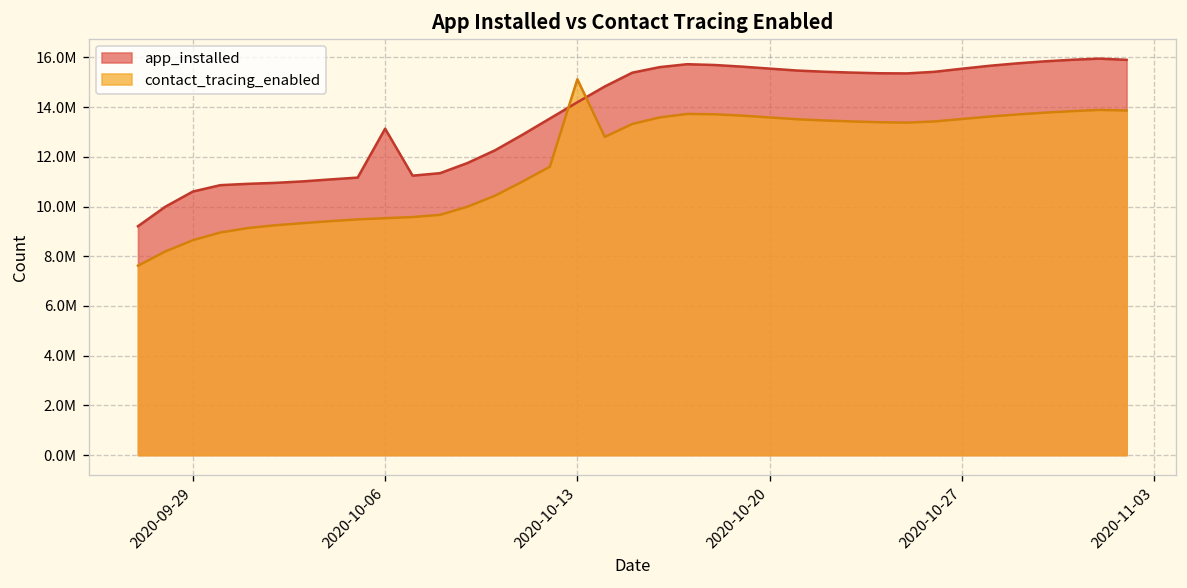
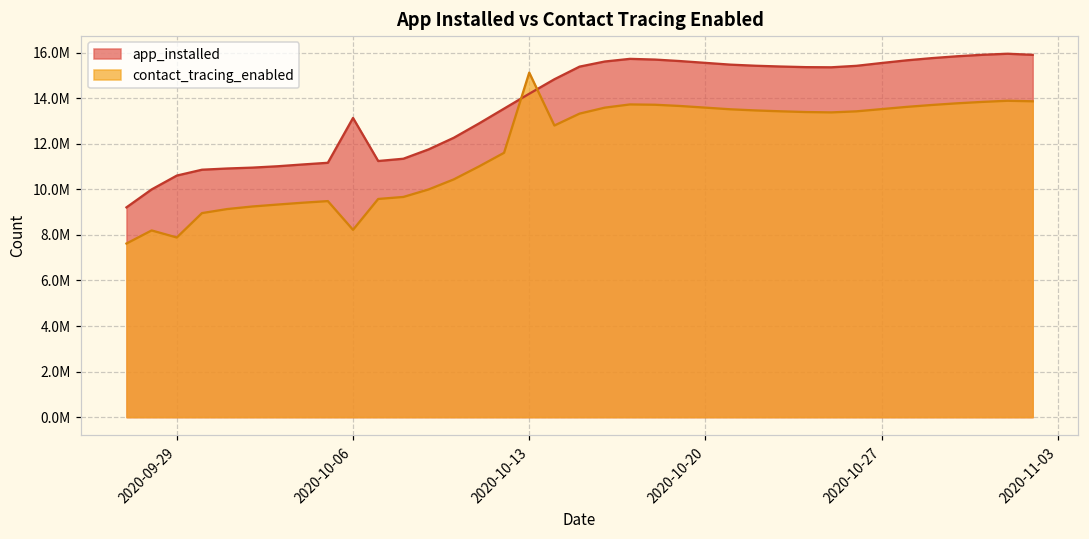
  {
    "app_installed": {
      "2020-09-29": 10600000,
      "2020-10-06": 13100000,
      "2020-10-13": 14200000,
      "2020-10-20": 15600000,
      "2020-10-27": 15500000
    },
    "contact_tracing_enabled": {
-     "2020-09-29": 8600000,
-     "2020-10-06": 9500000,
+     "2020-09-29": 7900000,
+     "2020-10-06": 8200000,
      "2020-10-13": 15100000,
      "2020-10-20": 13600000,
      "2020-10-27": 13500000
    }
  }
